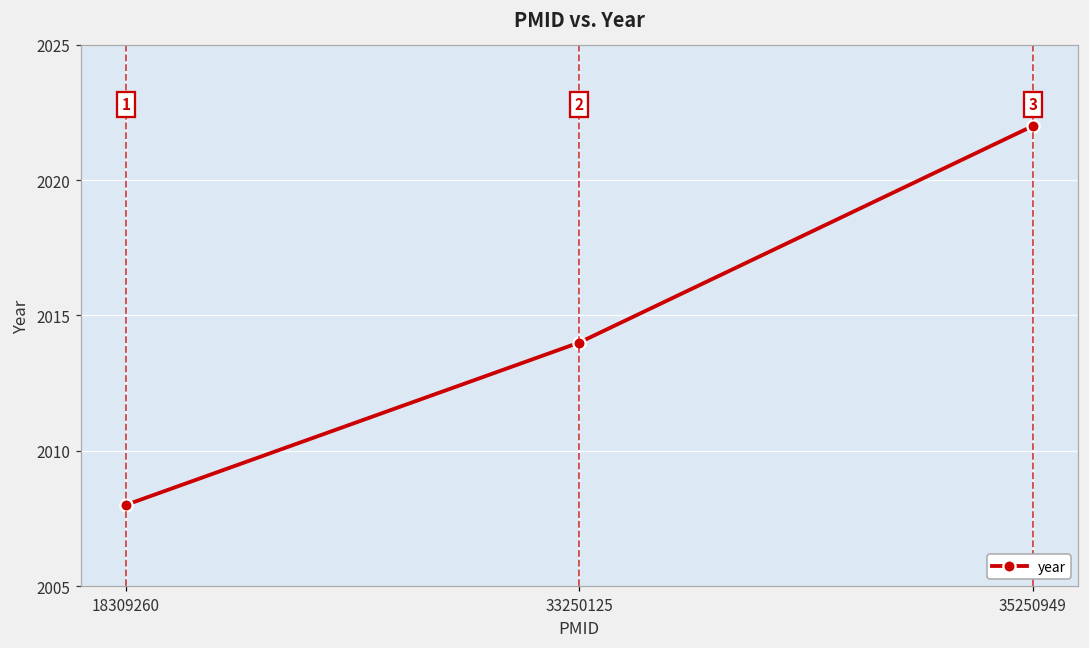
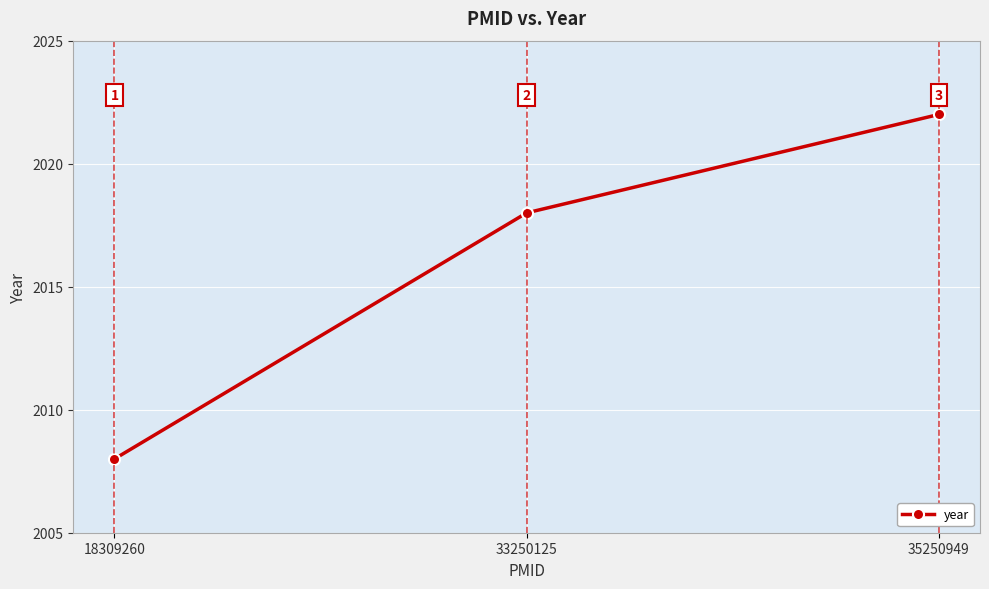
  {
    "18309260": 2008,
-   "33250125": 2014
+   "33250125": 2018
  }
